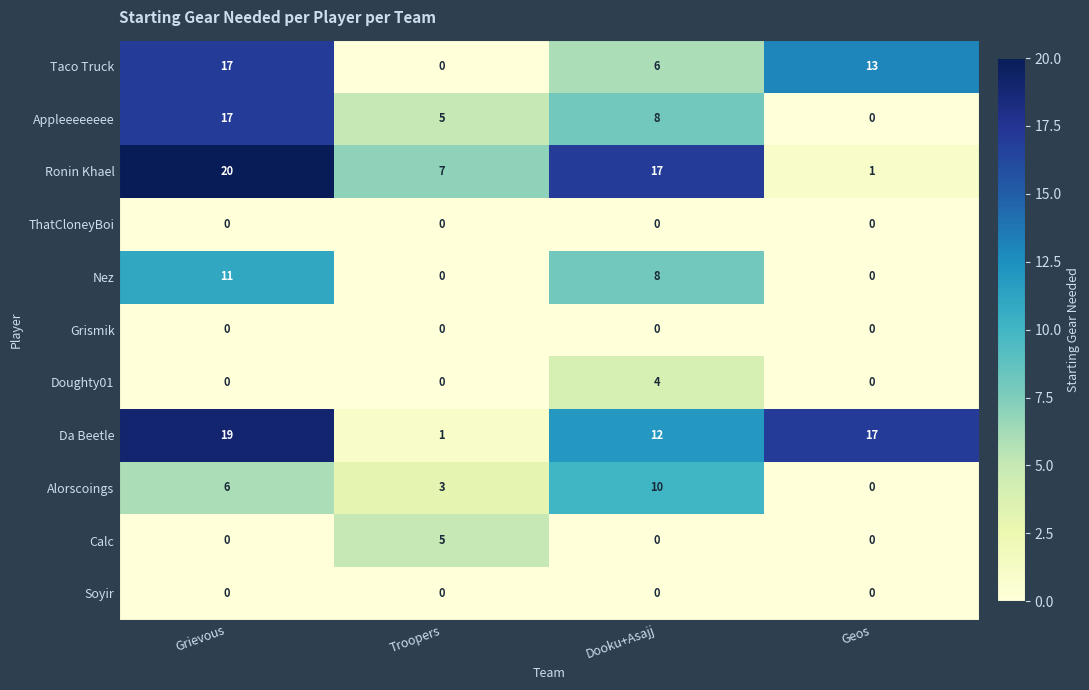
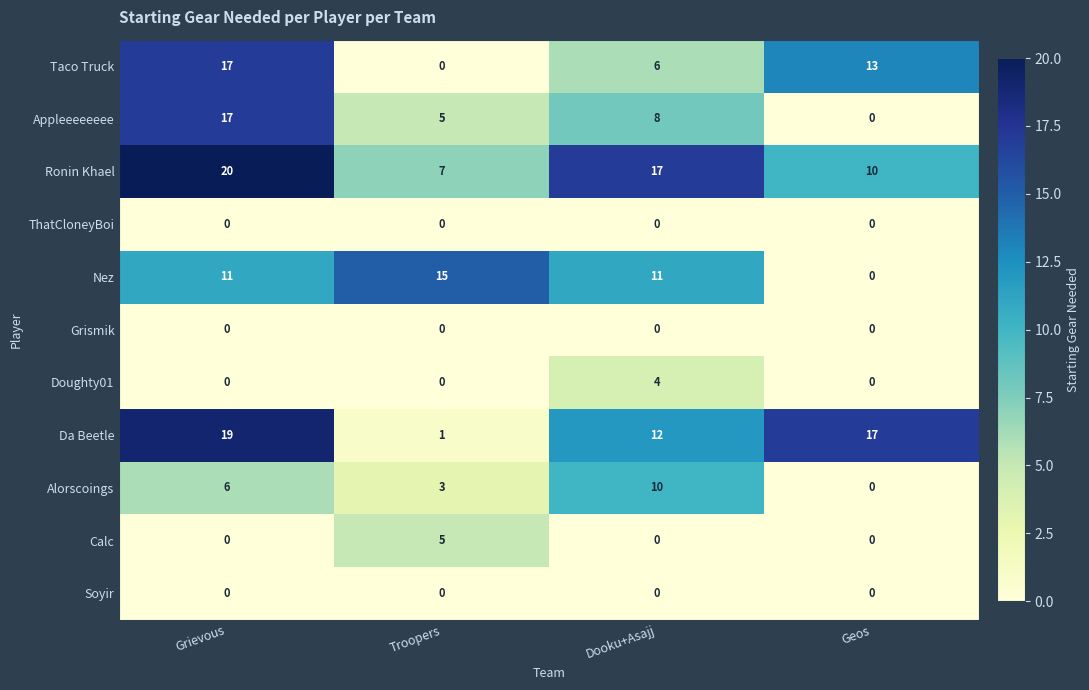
  {
    "Taco Truck": {
      "Grievous": 17,
      "Troopers": 0,
      "Dooku+Asajj": 6,
      "Geos": 13
    },
    "Appleeeeeeee": {
      "Grievous": 17,
      "Troopers": 5,
      "Dooku+Asajj": 8,
      "Geos": 0
    },
    "Ronin Khael": {
      "Grievous": 20,
      "Troopers": 7,
      "Dooku+Asajj": 17,
-     "Geos": 1
+     "Geos": 10
    },
    "ThatCloneyBoi": {
      "Grievous": 0,
      "Troopers": 0,
      "Dooku+Asajj": 0,
      "Geos": 0
    },
    "Nez": {
      "Grievous": 11,
-     "Troopers": 0,
-     "Dooku+Asajj": 8,
+     "Troopers": 15,
+     "Dooku+Asajj": 11,
      "Geos": 0
    },
    "Grismik": {
      "Grievous": 0,
      "Troopers": 0,
      "Dooku+Asajj": 0,
      "Geos": 0
    },
    "Doughty01": {
      "Grievous": 0,
      "Troopers": 0,
      "Dooku+Asajj": 4,
      "Geos": 0
    },
    "Da Beetle": {
      "Grievous": 19,
      "Troopers": 1,
      "Dooku+Asajj": 12,
      "Geos": 17
    },
    "Alorscoings": {
      "Grievous": 6,
      "Troopers": 3,
      "Dooku+Asajj": 10,
      "Geos": 0
    },
    "Calc": {
      "Grievous": 0,
      "Troopers": 5,
      "Dooku+Asajj": 0,
      "Geos": 0
    },
    "Soyir": {
      "Grievous": 0,
      "Troopers": 0,
      "Dooku+Asajj": 0,
      "Geos": 0
    }
  }
